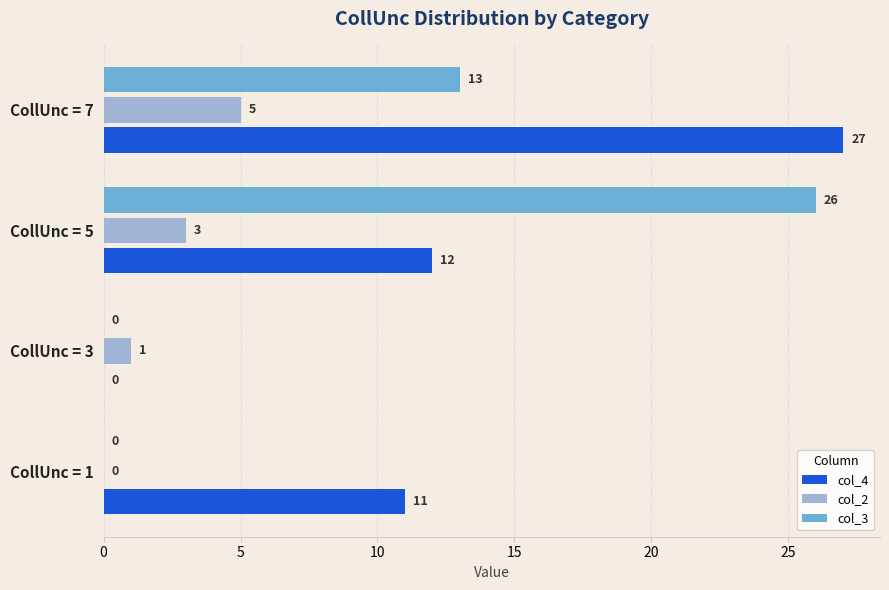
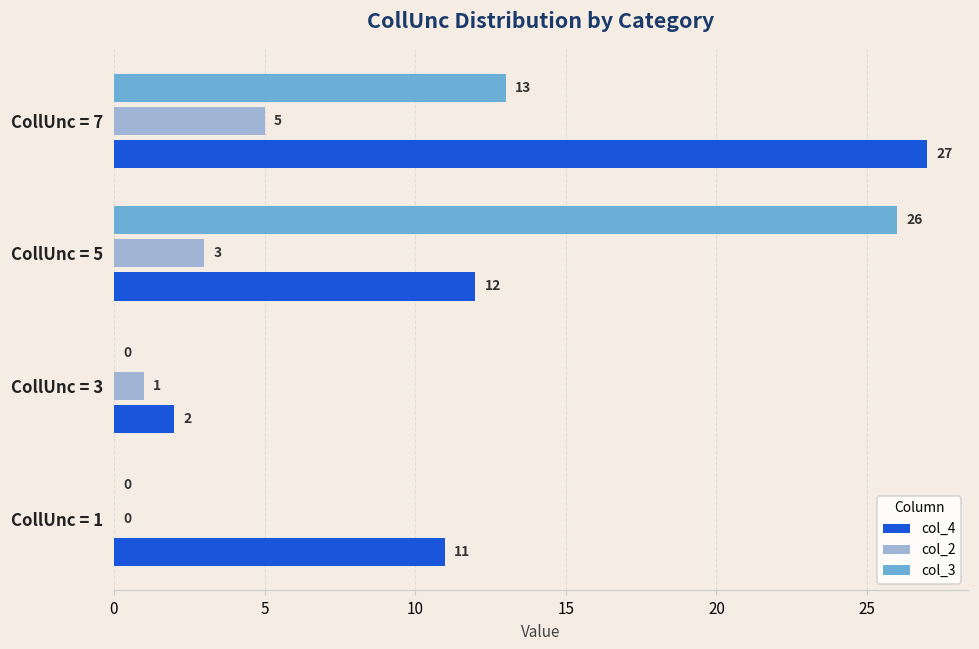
  {
    "col_4": {
      "CollUnc = 7": 27,
      "CollUnc = 5": 12,
-     "CollUnc = 3": 0,
+     "CollUnc = 3": 2,
      "CollUnc = 1": 11
    }
  }
